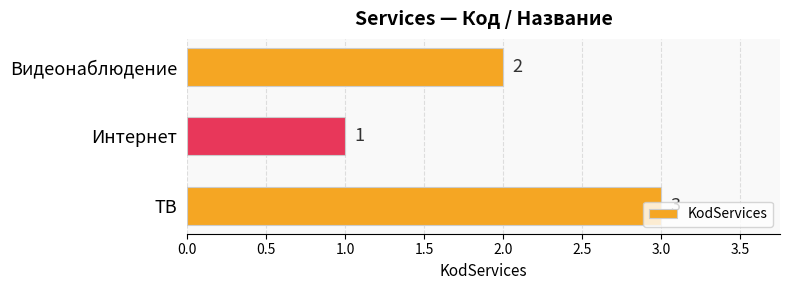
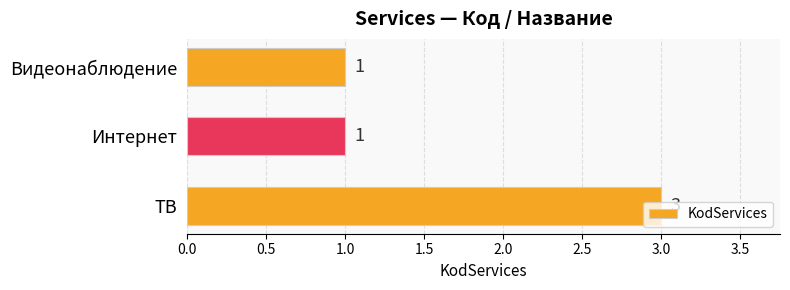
  {
-   "Видеонаблюдение": 2,
+   "Видеонаблюдение": 1,
    "Интернет": 1
  }
